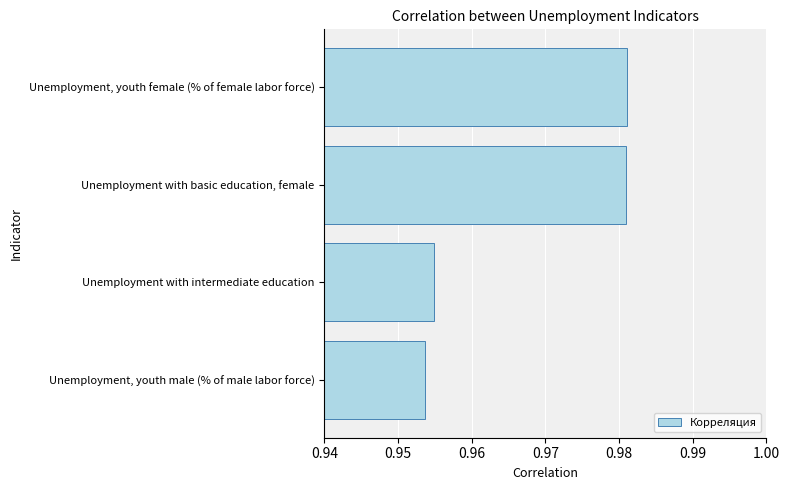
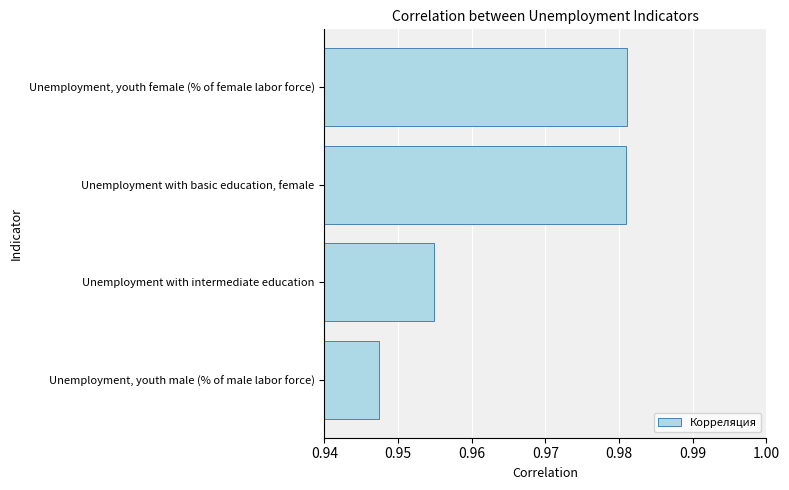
  {
    "Unemployment, youth female (% of female labor force)": 0.981,
    "Unemployment with basic education, female": 0.981,
    "Unemployment with intermediate education": 0.955,
-   "Unemployment, youth male (% of male labor force)": 0.954
+   "Unemployment, youth male (% of male labor force)": 0.947
  }
